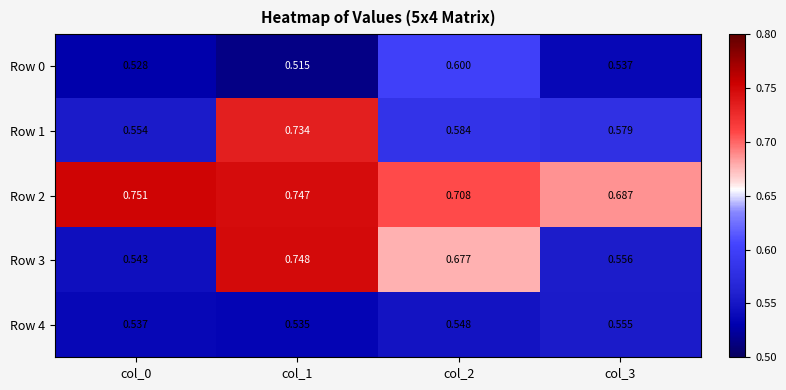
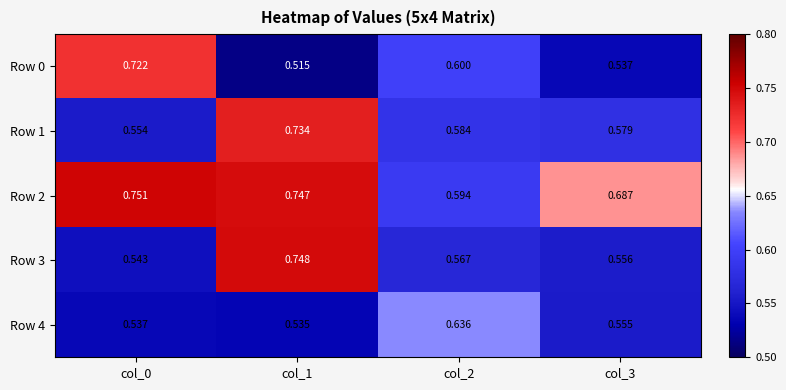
  {
    "Row 0": {
-     "col_0": 0.528,
+     "col_0": 0.722,
      "col_1": 0.515,
      "col_2": 0.600,
      "col_3": 0.537
    },
    "Row 1": {
      "col_0": 0.554,
      "col_1": 0.734,
      "col_2": 0.584,
      "col_3": 0.579
    },
    "Row 2": {
      "col_0": 0.751,
      "col_1": 0.747,
-     "col_2": 0.708,
+     "col_2": 0.594,
      "col_3": 0.687
    },
    "Row 3": {
      "col_0": 0.543,
      "col_1": 0.748,
-     "col_2": 0.677,
+     "col_2": 0.567,
      "col_3": 0.556
    },
    "Row 4": {
      "col_0": 0.537,
      "col_1": 0.535,
-     "col_2": 0.548,
+     "col_2": 0.636,
      "col_3": 0.555
    }
  }
